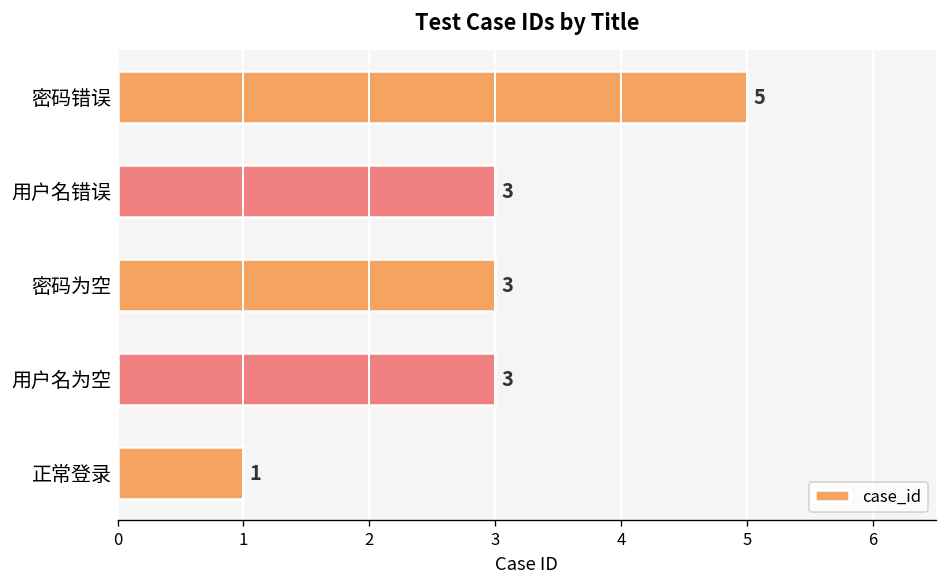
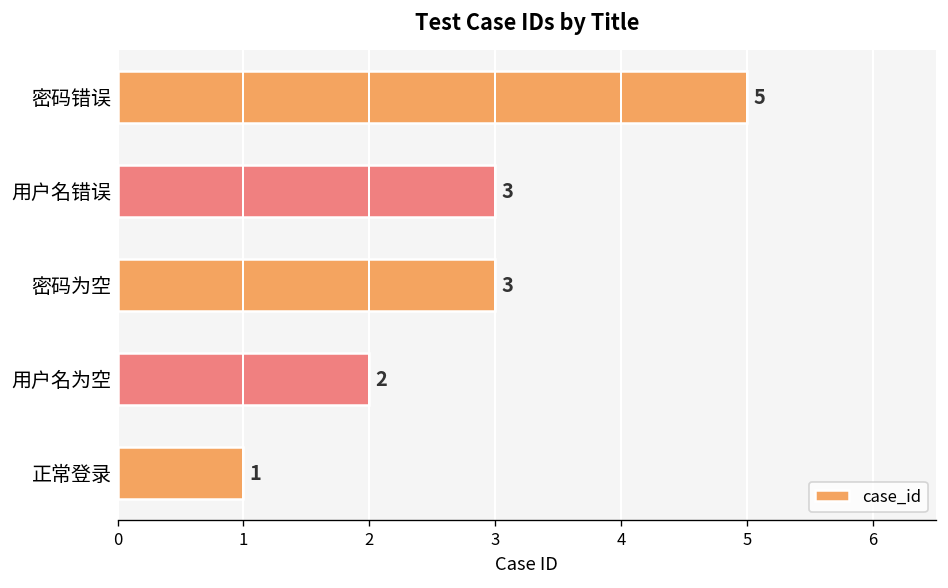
  {
    "密码错误": 5,
    "用户名错误": 3,
    "密码为空": 3,
-   "用户名为空": 3,
+   "用户名为空": 2,
    "正常登录": 1
  }
